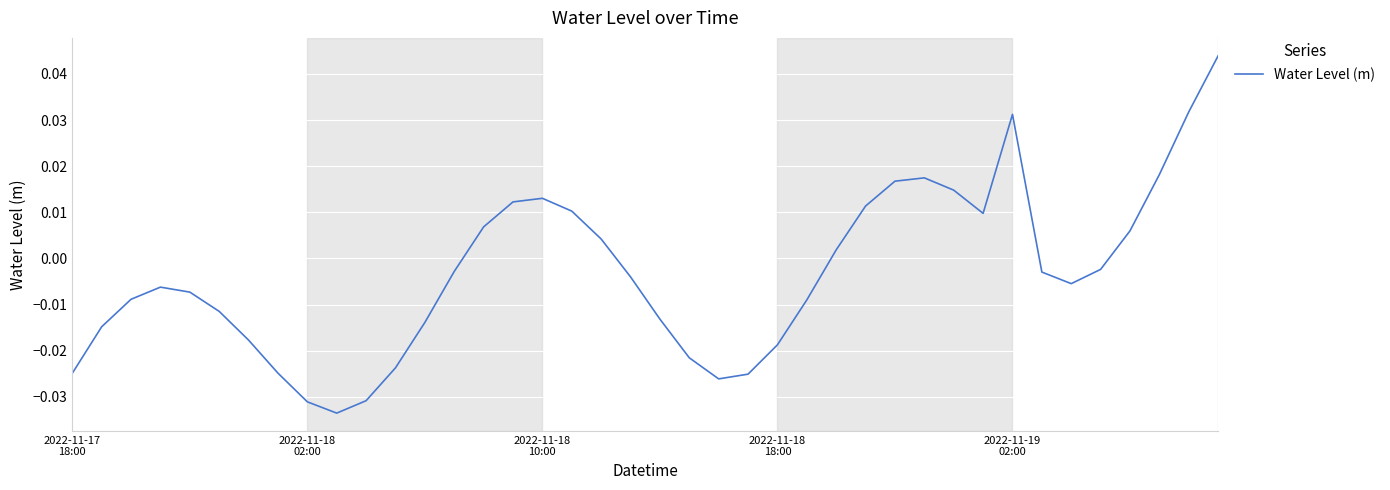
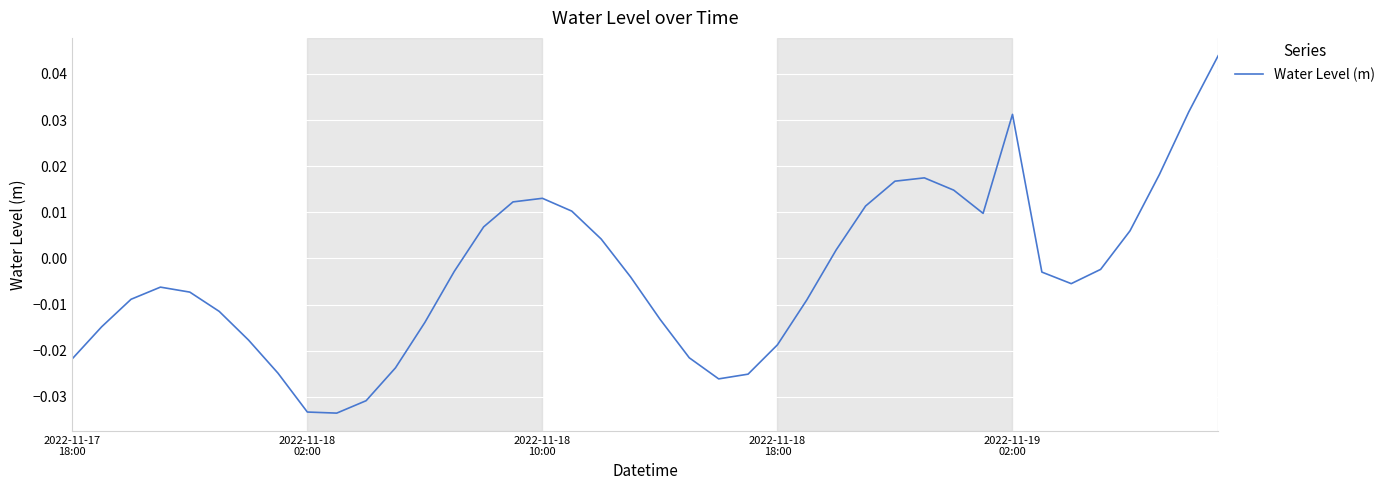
  {
-   "2022-11-17 18:00": -0.025,
-   "2022-11-18 02:00": -0.031,
+   "2022-11-17 18:00": -0.022,
+   "2022-11-18 02:00": -0.033,
    "2022-11-18 10:00": 0.013,
    "2022-11-18 18:00": -0.019,
    "2022-11-19 02:00": 0.031
  }
